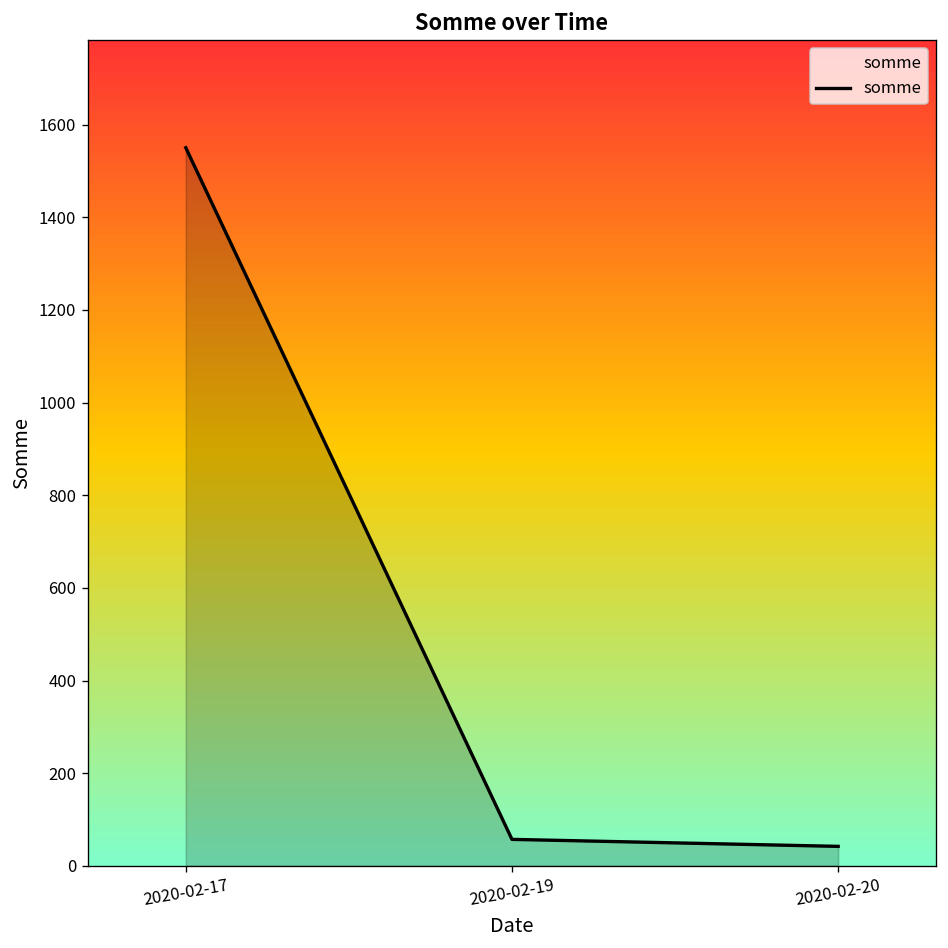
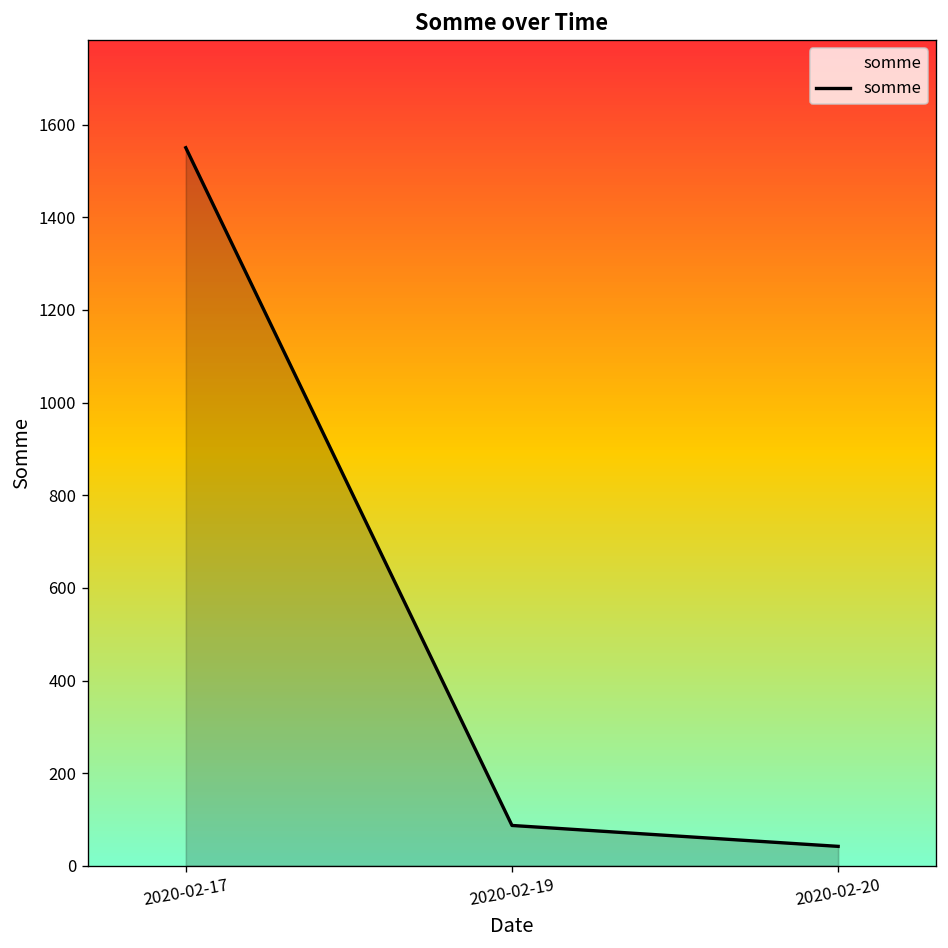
  {
    "2020-02-17": 1550,
-   "2020-02-19": 60,
+   "2020-02-19": 90,
    "2020-02-20": 40
  }
